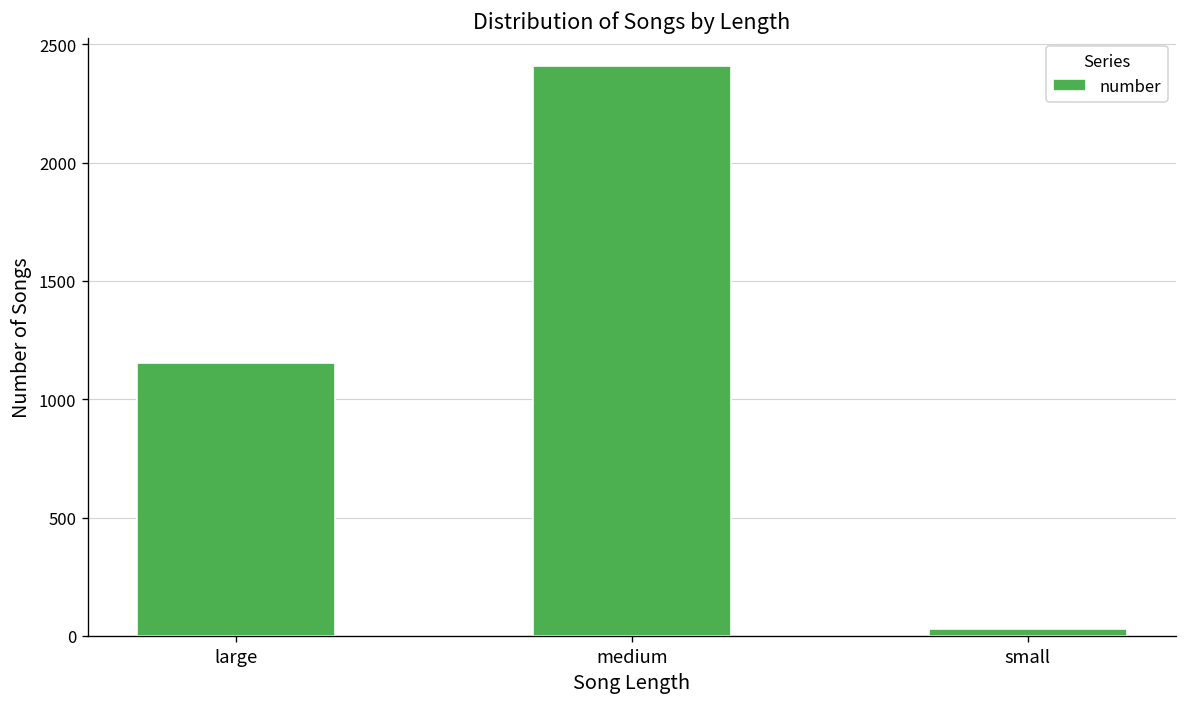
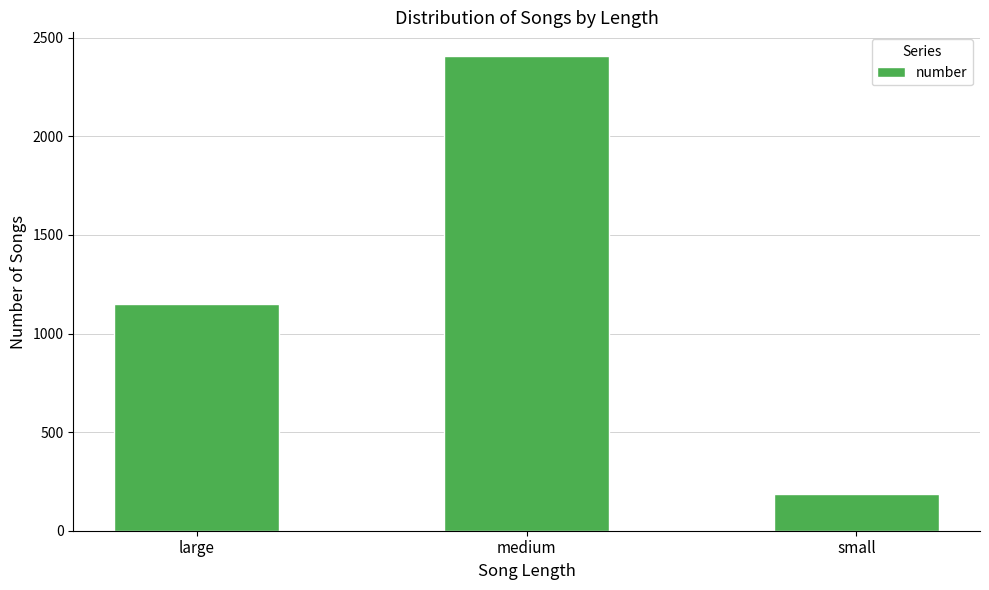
  {
    "large": 1150,
    "medium": 2410,
-   "small": 30
+   "small": 190
  }
